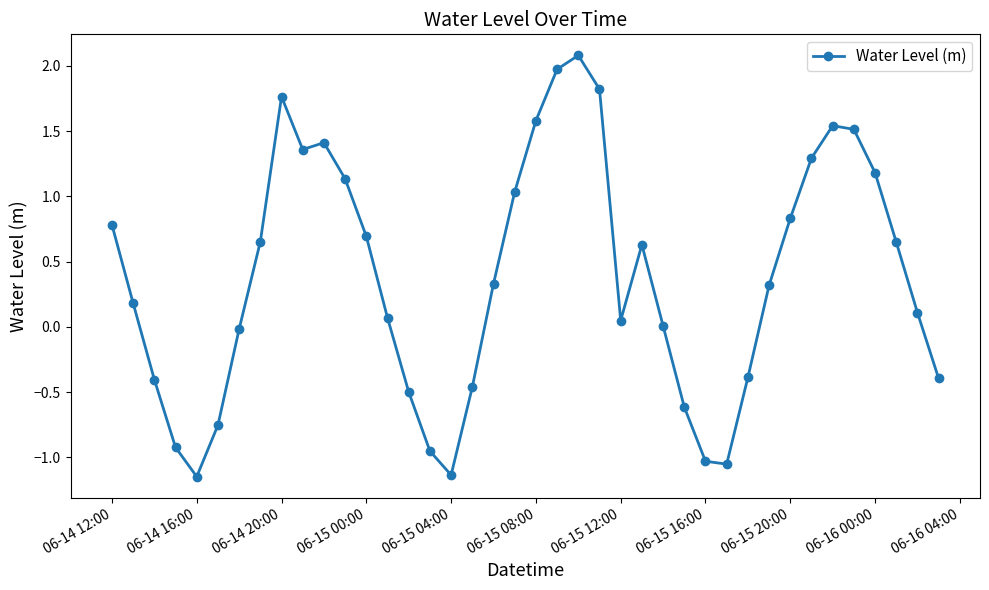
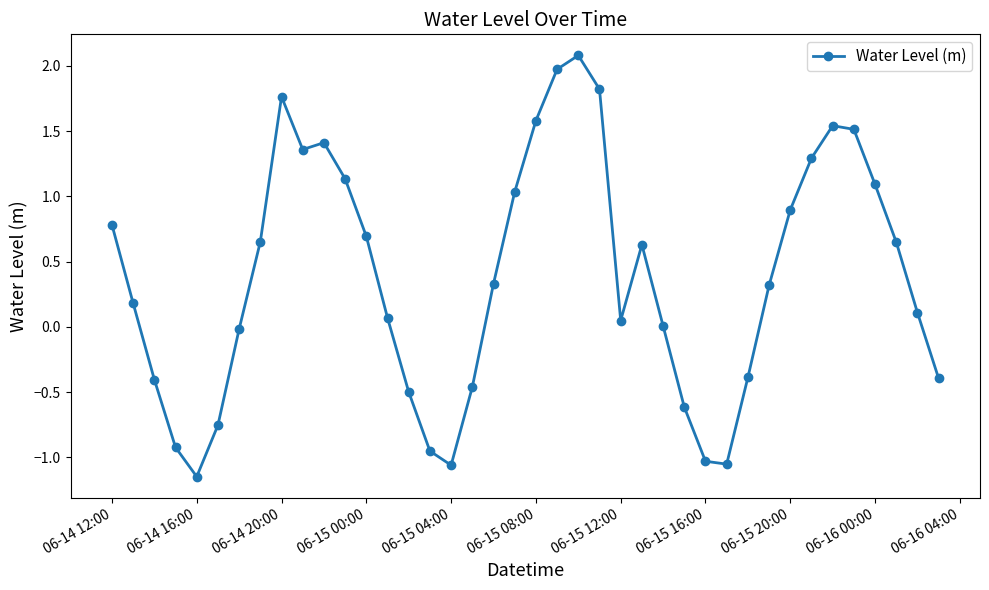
  {
    "06-14 12:00": 0.78,
    "06-14 16:00": -1.15,
    "06-14 20:00": 1.76,
    "06-15 00:00": 0.69,
-   "06-15 04:00": -1.14,
+   "06-15 04:00": -1.06,
    "06-15 08:00": 1.58,
    "06-15 12:00": 0.05,
    "06-15 16:00": -1.03,
-   "06-15 20:00": 0.83,
-   "06-16 00:00": 1.18
+   "06-15 20:00": 0.90,
+   "06-16 00:00": 1.09
  }
